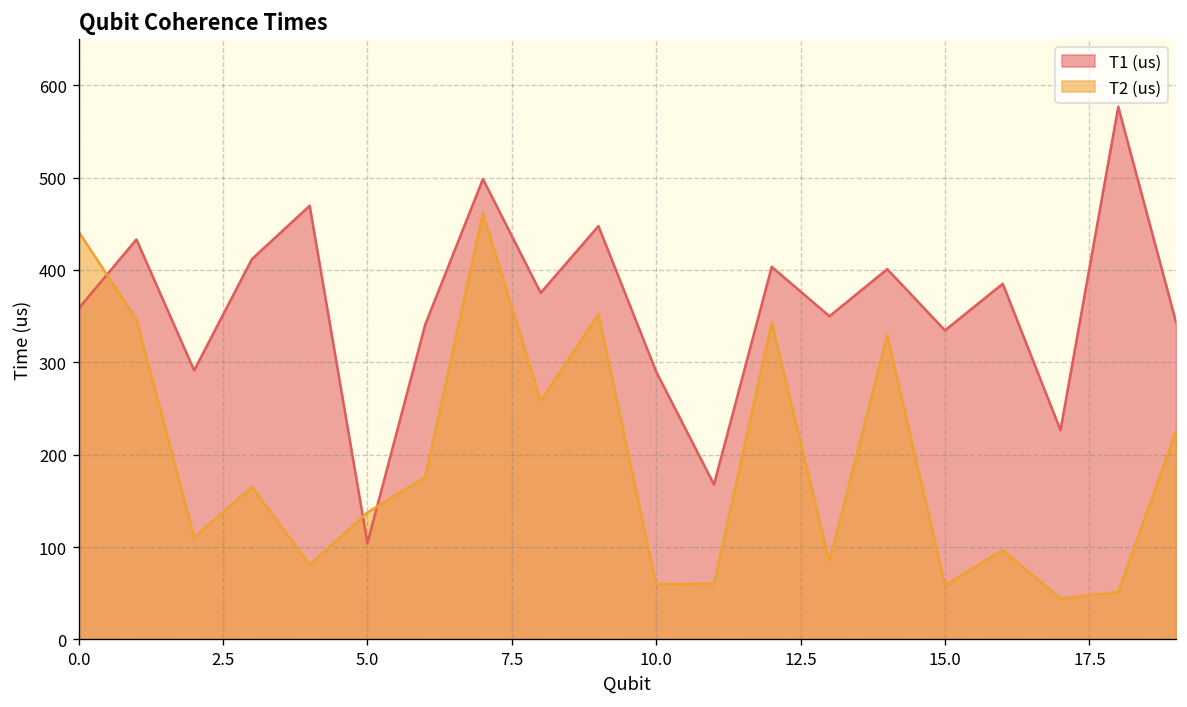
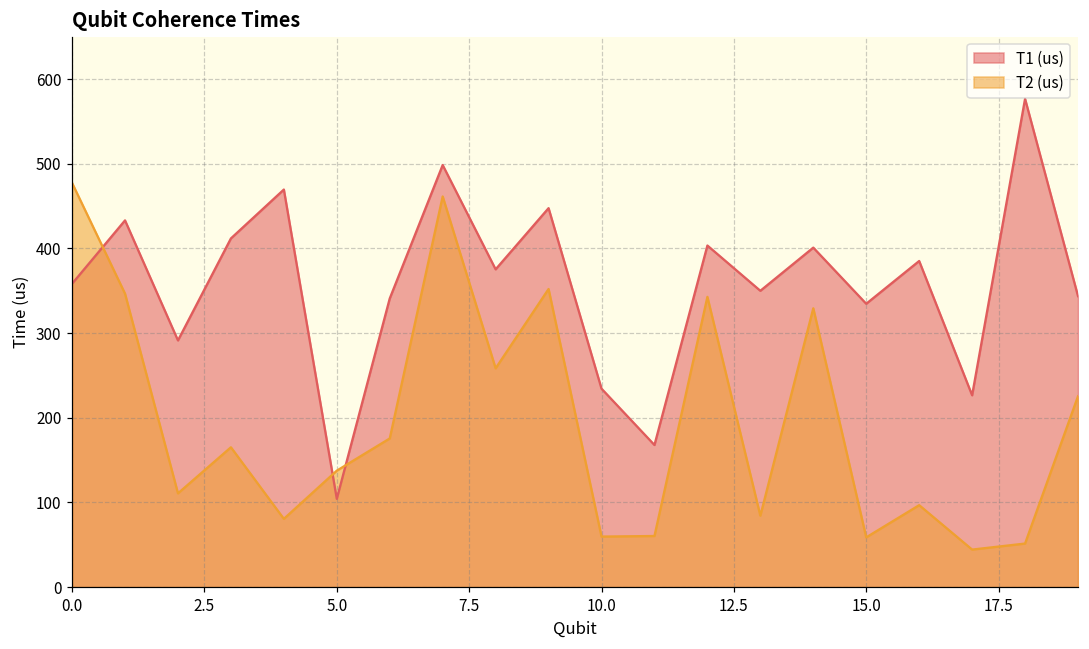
  {
    "T1 (us)": {
      "0.0": 360,
      "5.0": 100,
-     "10.0": 290,
+     "10.0": 230,
      "15.0": 330
    },
    "T2 (us)": {
-     "0.0": 440,
+     "0.0": 480,
      "5.0": 140,
      "10.0": 60,
      "15.0": 60
    }
  }
